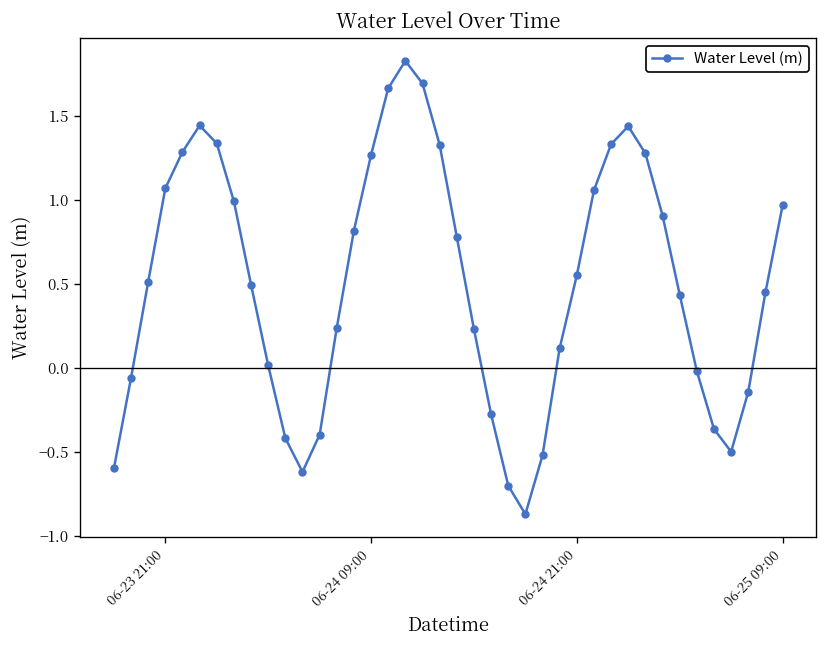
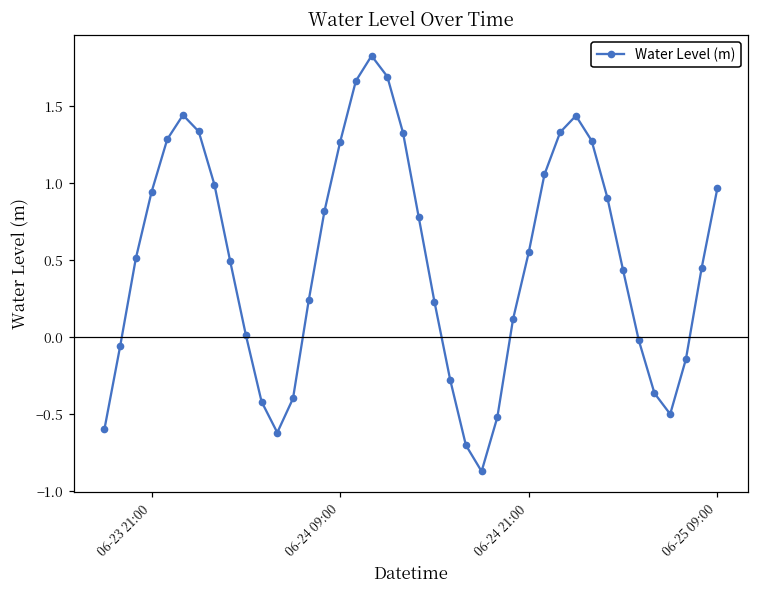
  {
-   "06-23 21:00": 1.07,
+   "06-23 21:00": 0.94,
    "06-24 09:00": 1.27,
    "06-24 21:00": 0.55,
    "06-25 09:00": 0.97
  }
